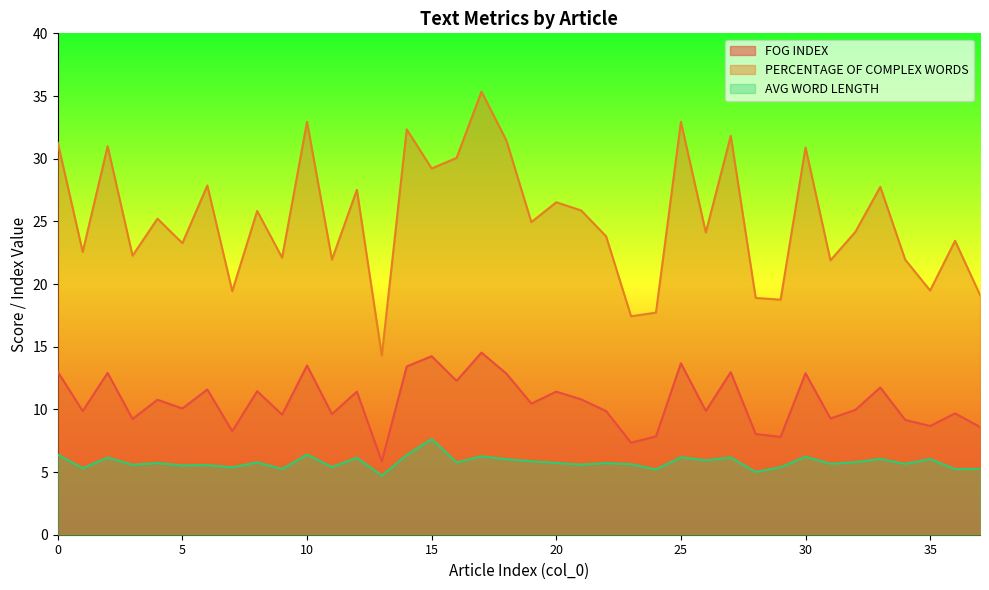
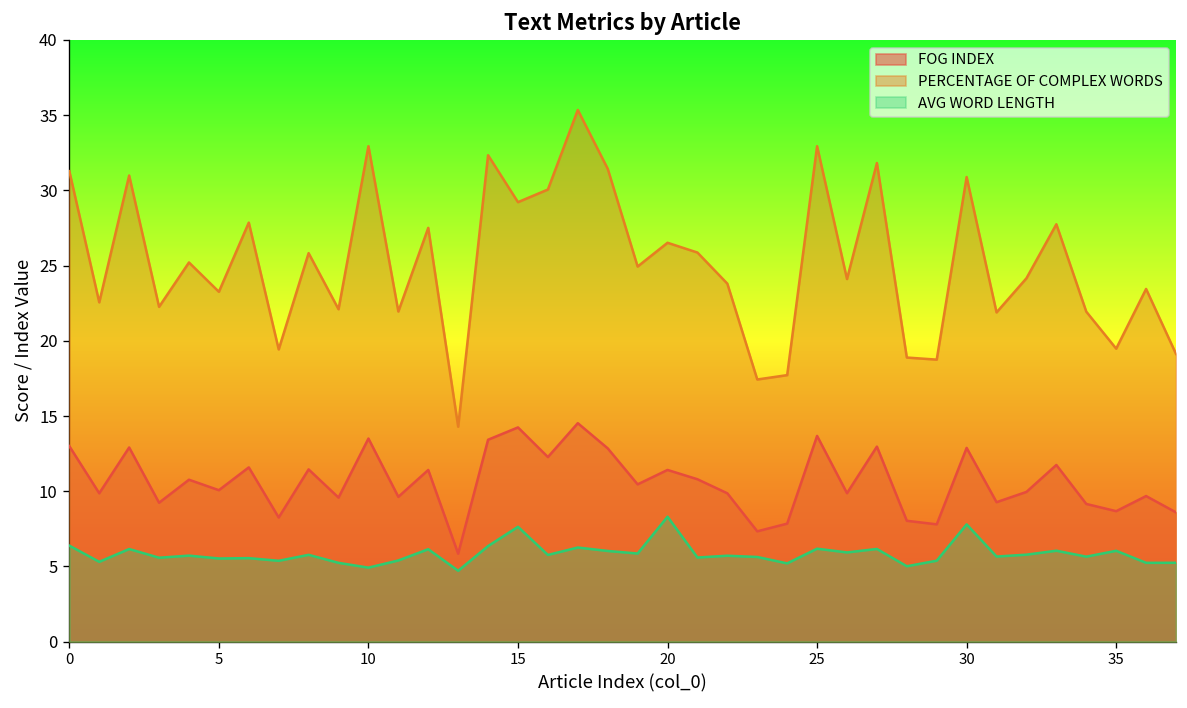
  {
    "AVG WORD LENGTH": {
      "0": 6.4,
      "5": 5.5,
-     "10": 6.4,
+     "10": 4.9,
      "15": 7.6,
-     "20": 5.7,
+     "20": 8.3,
      "25": 6.2,
-     "30": 6.2,
+     "30": 7.8,
      "35": 6.0
    }
  }
